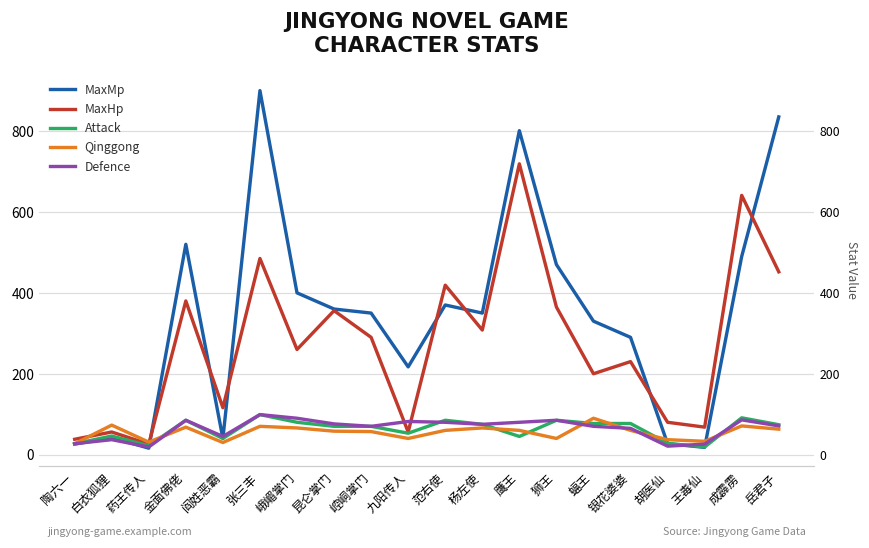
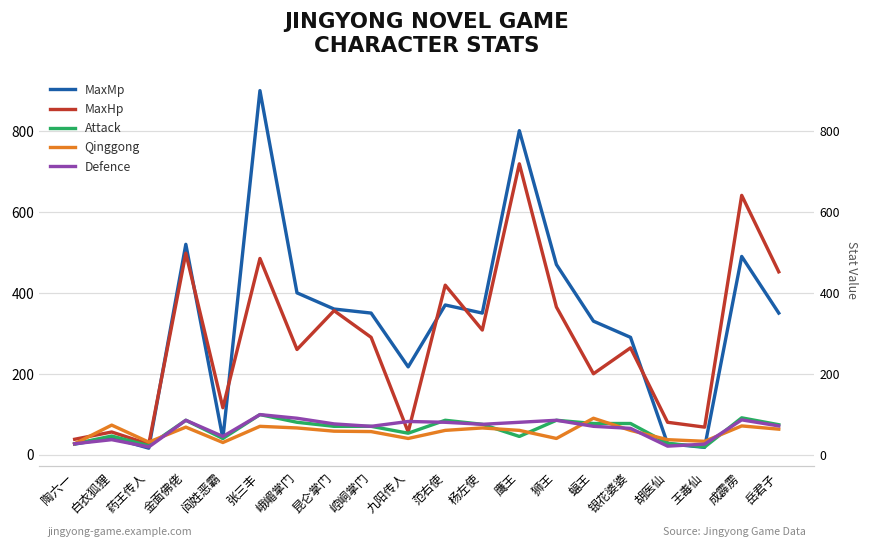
  {
    "MaxMp": {
      "金面佛佬": 520,
      "张三丰": 900,
      "峨嵋掌门": 400,
      "崆峒掌门": 350,
      "九阳传人": 220,
      "范右使": 370,
      "杨左使": 350,
      "鹰王": 800,
      "狮王": 470,
      "蝠王": 330,
      "银花婆婆": 290,
      "成霹雳": 490,
-     "岳君子": 840
+     "岳君子": 350
    },
    "MaxHp": {
      "陶六一": 40,
      "白衣狐狸": 60,
-     "金面佛佬": 380,
+     "金面佛佬": 500,
      "阎姓恶霸": 120,
      "张三丰": 490,
      "峨嵋掌门": 260,
      "崆峒掌门": 290,
      "范右使": 420,
      "杨左使": 310,
      "鹰王": 720,
      "狮王": 370,
      "蝠王": 200,
-     "银花婆婆": 230,
+     "银花婆婆": 260,
      "胡医仙": 80,
      "王毒仙": 70,
      "成霹雳": 640,
      "岳君子": 450
    },
    "Attack": {
      "峨嵋掌门": 80,
      "鹰王": 50,
      "蝠王": 80,
      "银花婆婆": 80
    },
    "Qinggong": {
      "白衣狐狸": 70,
      "金面佛佬": 70,
      "阎姓恶霸": 30,
      "张三丰": 70,
      "峨嵋掌门": 70,
      "昆仑掌门": 60,
      "崆峒掌门": 60,
      "九阳传人": 40,
      "范右使": 60,
      "杨左使": 70,
      "鹰王": 60,
      "狮王": 40,
      "蝠王": 90,
      "胡医仙": 40,
      "王毒仙": 30,
      "成霹雳": 70,
      "岳君子": 60
    },
    "Defence": {
      "峨嵋掌门": 90,
      "九阳传人": 80,
      "鹰王": 80,
      "蝠王": 70
    }
  }
